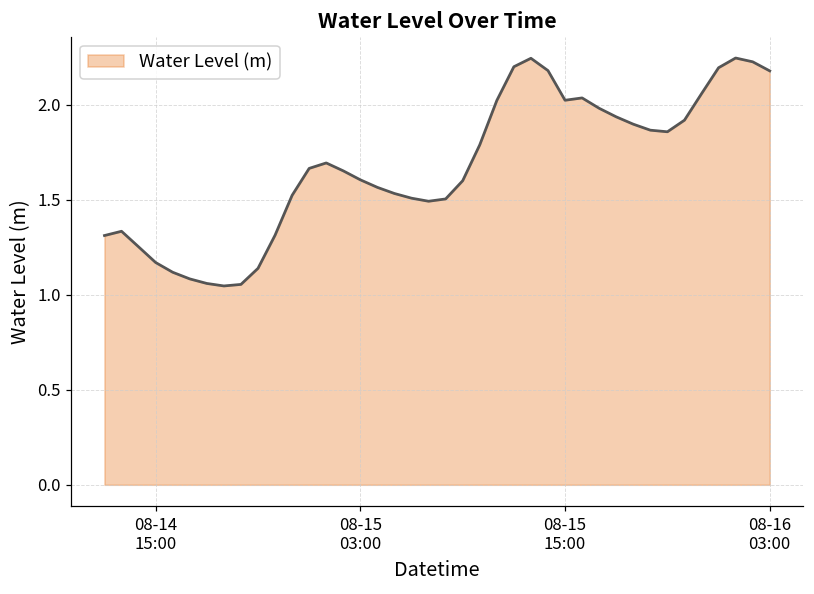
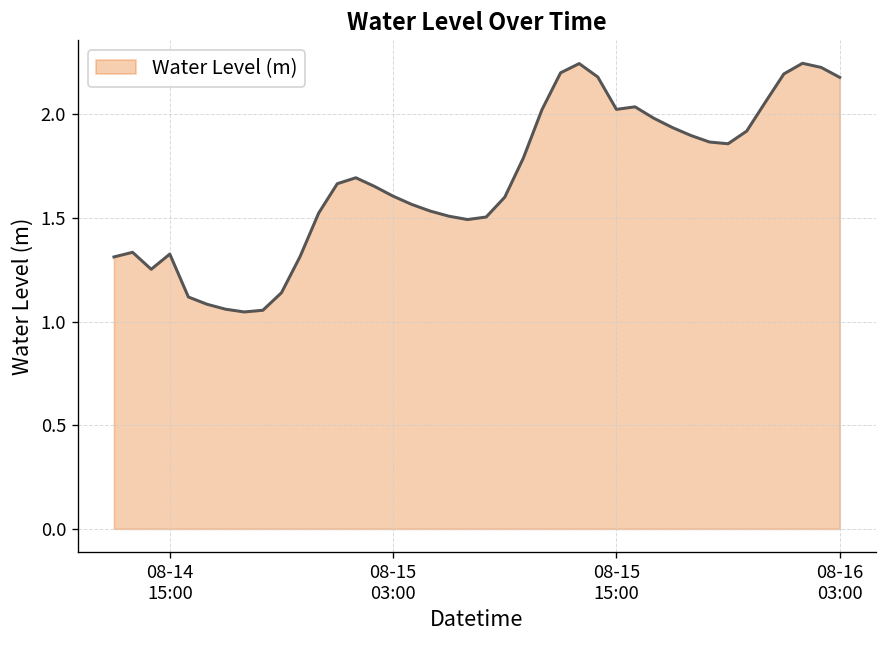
  {
-   "08-14 15:00": 1.17,
+   "08-14 15:00": 1.33,
    "08-15 03:00": 1.61,
    "08-15 15:00": 2.02,
    "08-16 03:00": 2.18
  }
